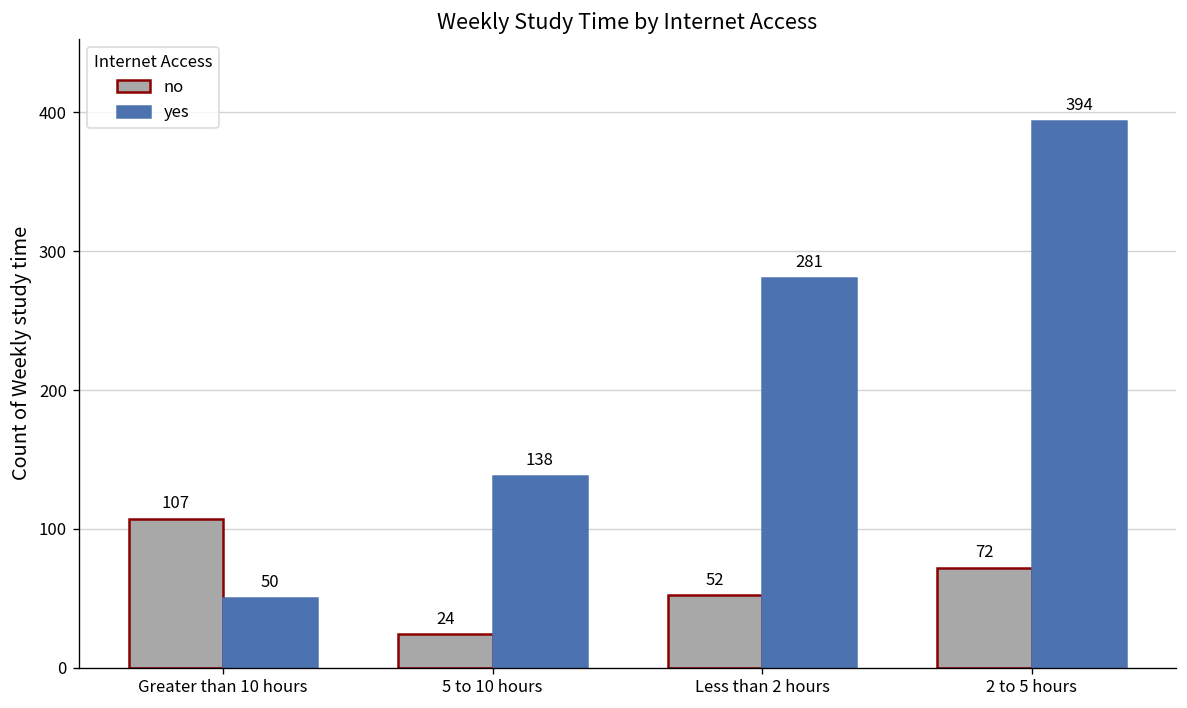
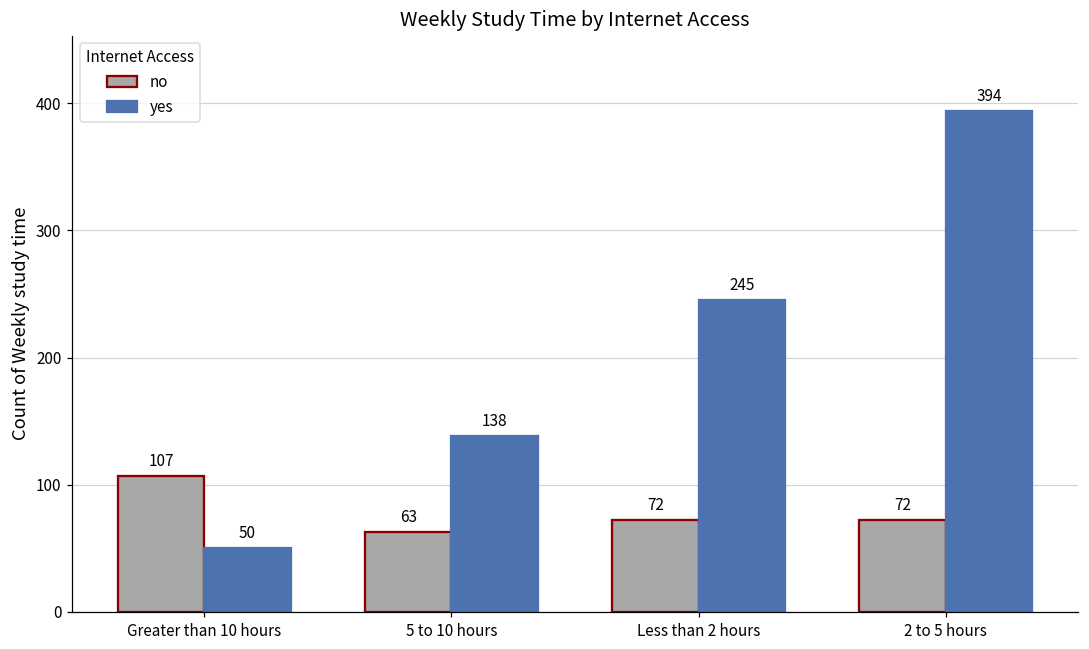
  {
    "no": {
      "Greater than 10 hours": 107,
-     "5 to 10 hours": 24,
-     "Less than 2 hours": 52,
+     "5 to 10 hours": 63,
+     "Less than 2 hours": 72,
      "2 to 5 hours": 72
    },
    "yes": {
      "Greater than 10 hours": 50,
      "5 to 10 hours": 138,
-     "Less than 2 hours": 281,
+     "Less than 2 hours": 245,
      "2 to 5 hours": 394
    }
  }
